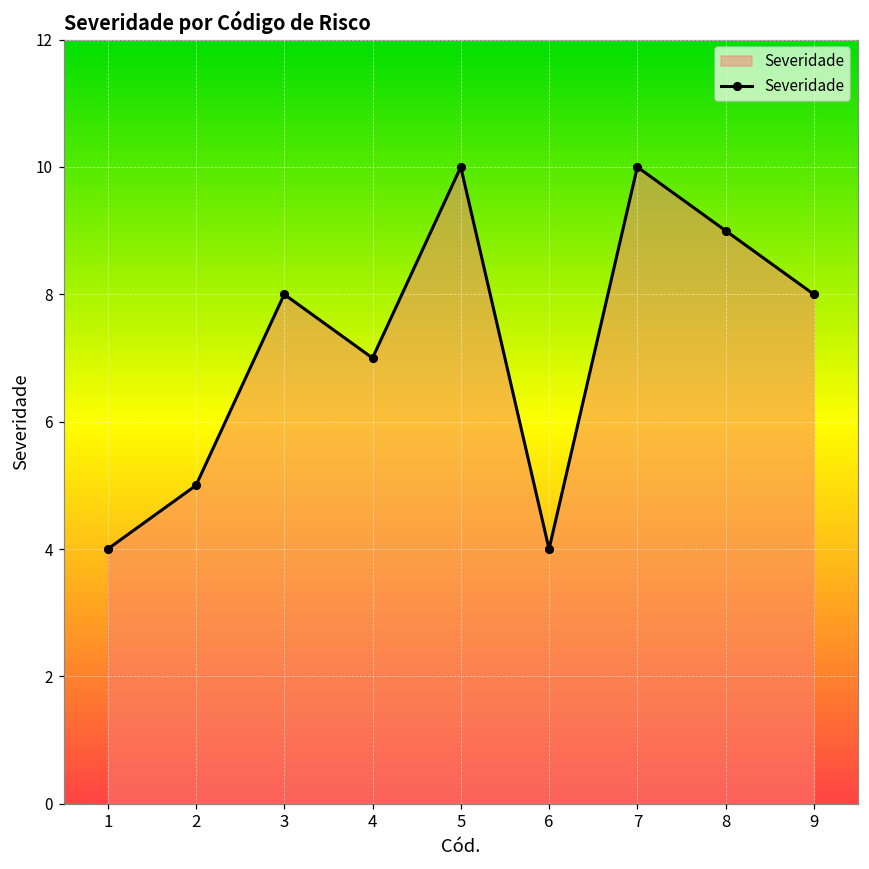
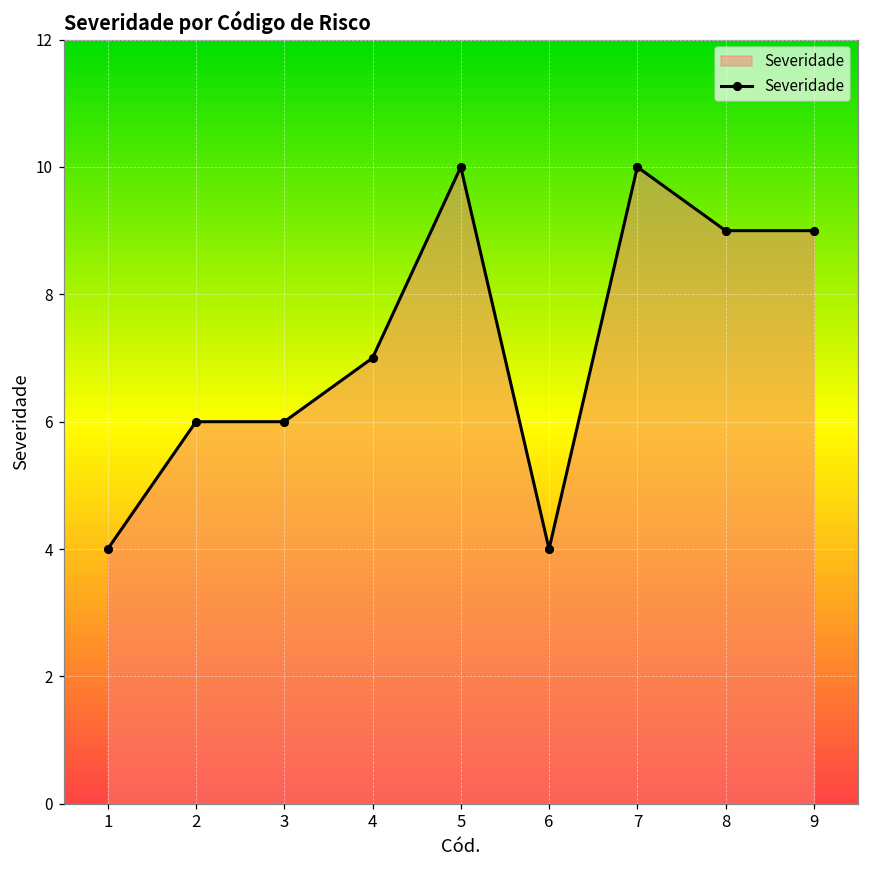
  {
    "1": 4,
-   "2": 5,
-   "3": 8,
+   "2": 6,
+   "3": 6,
    "4": 7,
    "5": 10,
    "6": 4,
    "7": 10,
    "8": 9,
-   "9": 8
+   "9": 9
  }
